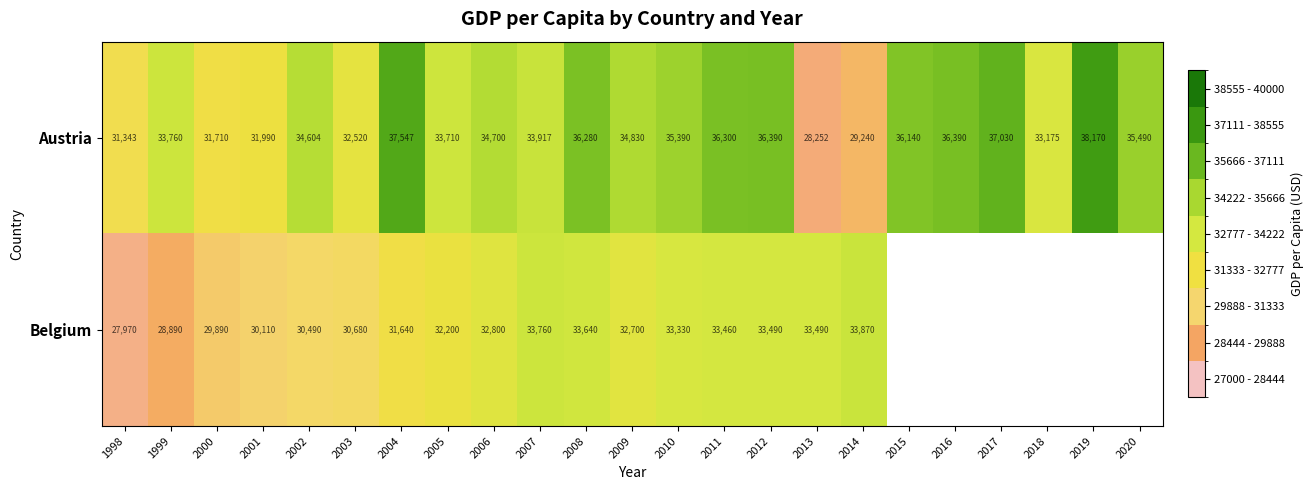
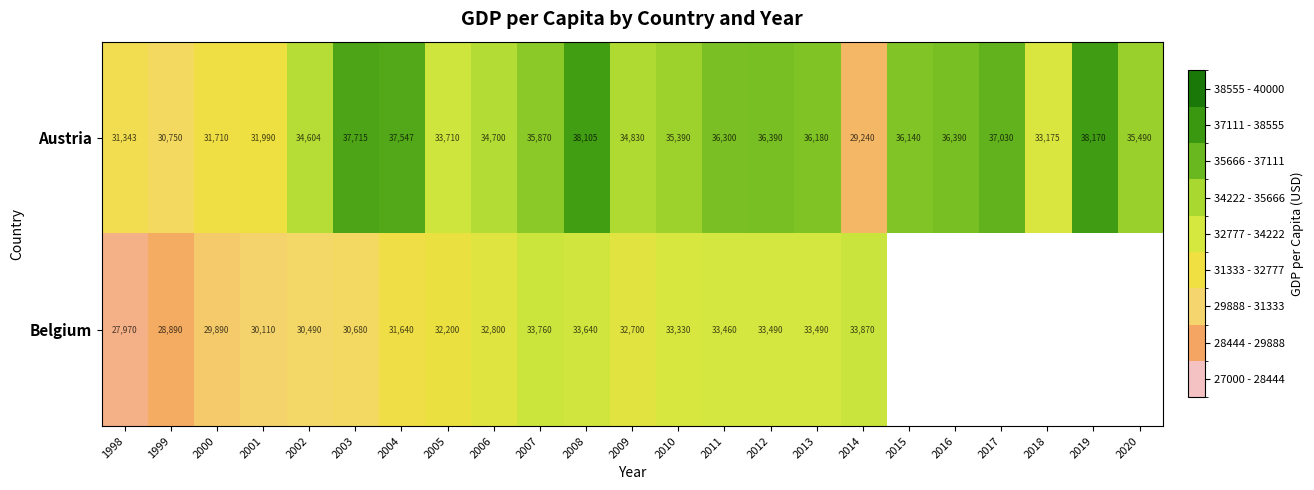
  {
    "Austria": {
      "1998": "31,343",
-     "1999": "33,760",
+     "1999": "30,750",
      "2000": "31,710",
      "2001": "31,990",
      "2002": "34,604",
-     "2003": "32,520",
+     "2003": "37,715",
      "2004": "37,547",
      "2005": "33,710",
      "2006": "34,700",
-     "2007": "33,917",
-     "2008": "36,280",
+     "2007": "35,870",
+     "2008": "38,105",
      "2009": "34,830",
      "2010": "35,390",
      "2011": "36,300",
      "2012": "36,390",
-     "2013": "28,252",
+     "2013": "36,180",
      "2014": "29,240",
      "2015": "36,140",
      "2016": "36,390",
      "2017": "37,030",
      "2018": "33,175",
      "2019": "38,170",
      "2020": "35,490"
    },
    "Belgium": {
      "1998": "27,970",
      "1999": "28,890",
      "2000": "29,890",
      "2001": "30,110",
      "2002": "30,490",
      "2003": "30,680",
      "2004": "31,640",
      "2005": "32,200",
      "2006": "32,800",
      "2007": "33,760",
      "2008": "33,640",
      "2009": "32,700",
      "2010": "33,330",
      "2011": "33,460",
      "2012": "33,490",
      "2013": "33,490",
      "2014": "33,870"
    }
  }
